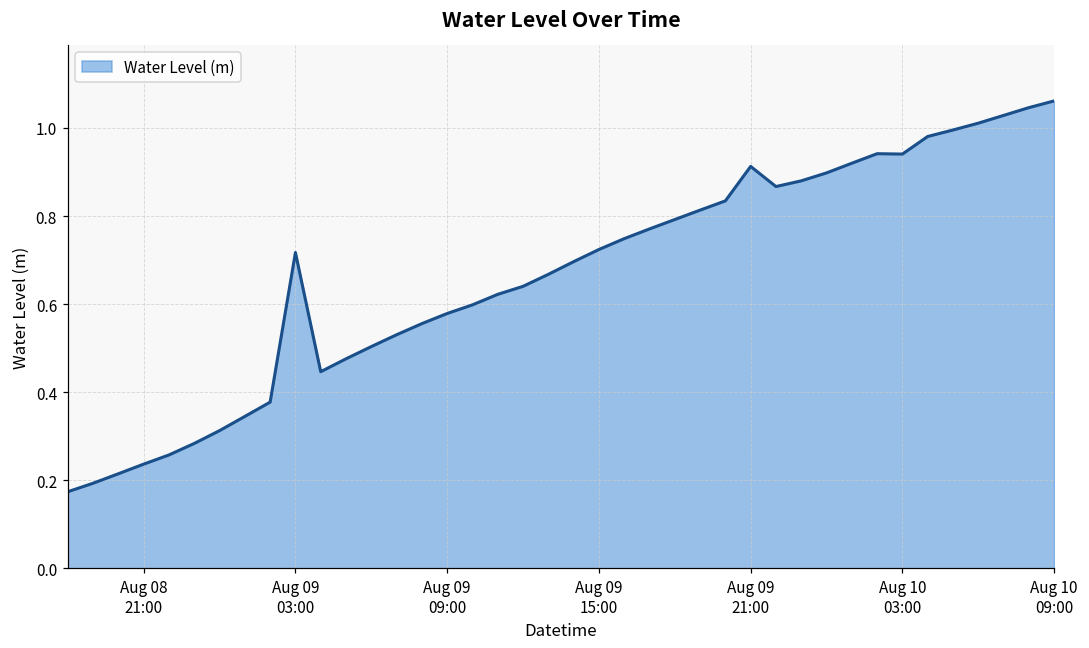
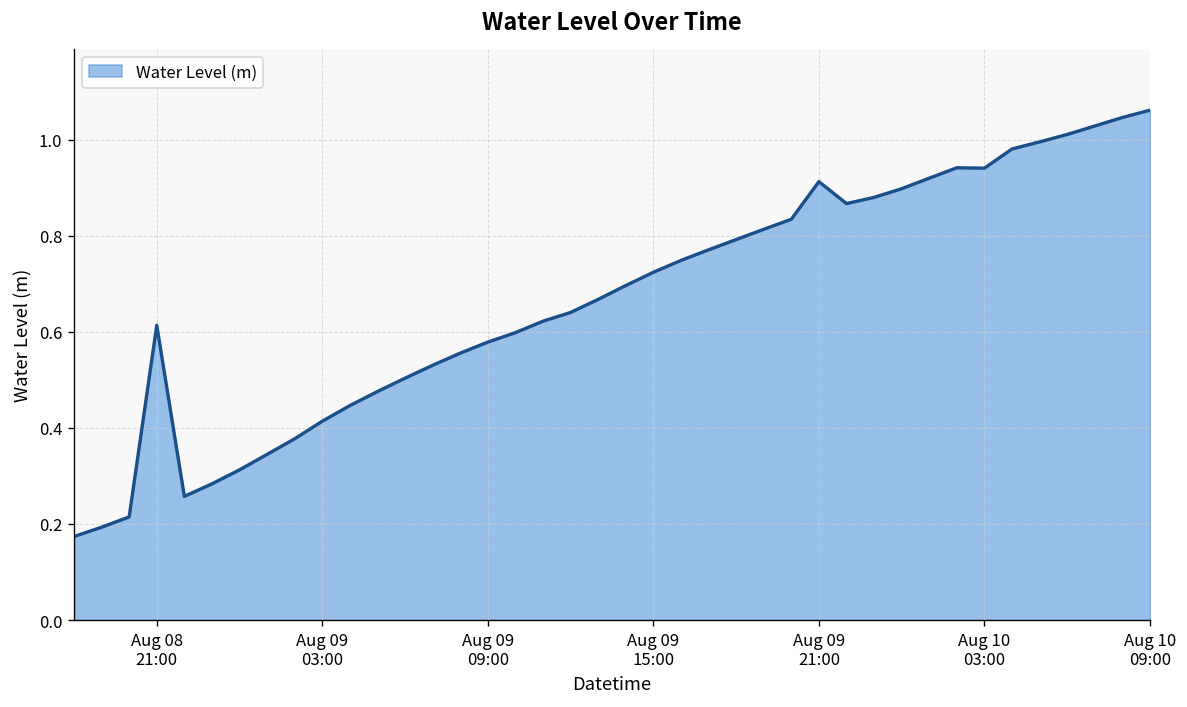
  {
-   "Aug 08 21:00": 0.24,
-   "Aug 09 03:00": 0.72,
+   "Aug 08 21:00": 0.61,
+   "Aug 09 03:00": 0.41,
    "Aug 09 09:00": 0.58,
    "Aug 09 15:00": 0.72,
    "Aug 09 21:00": 0.91,
    "Aug 10 03:00": 0.94,
    "Aug 10 09:00": 1.06
  }
